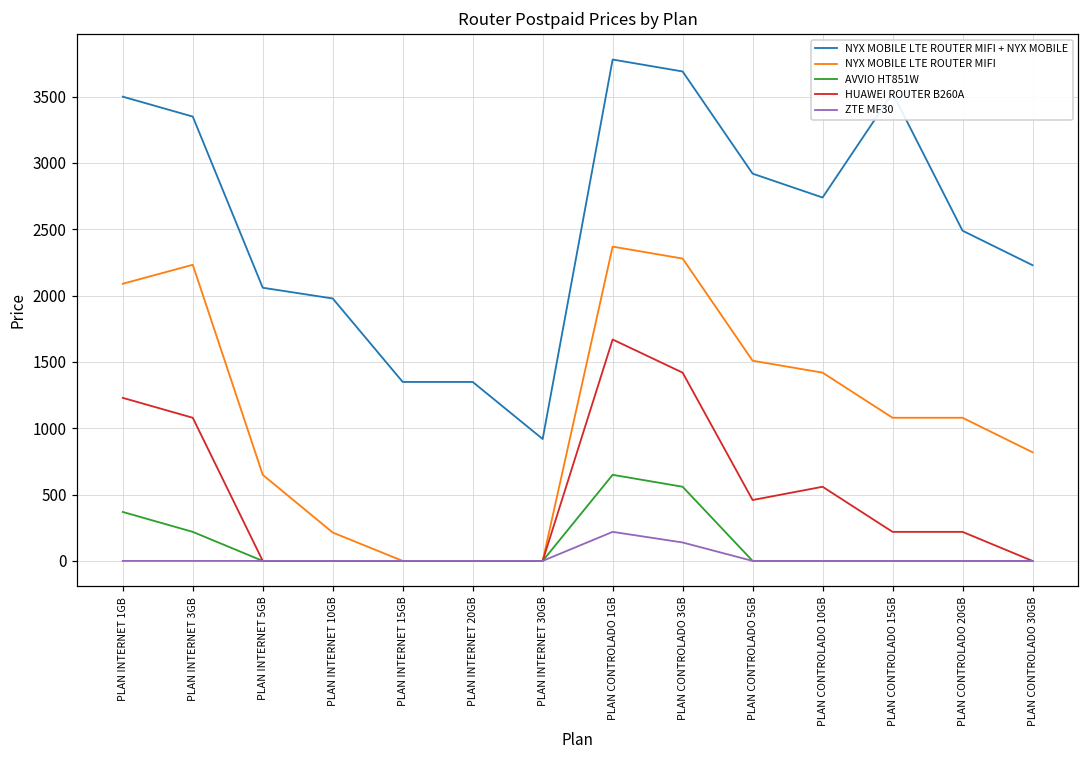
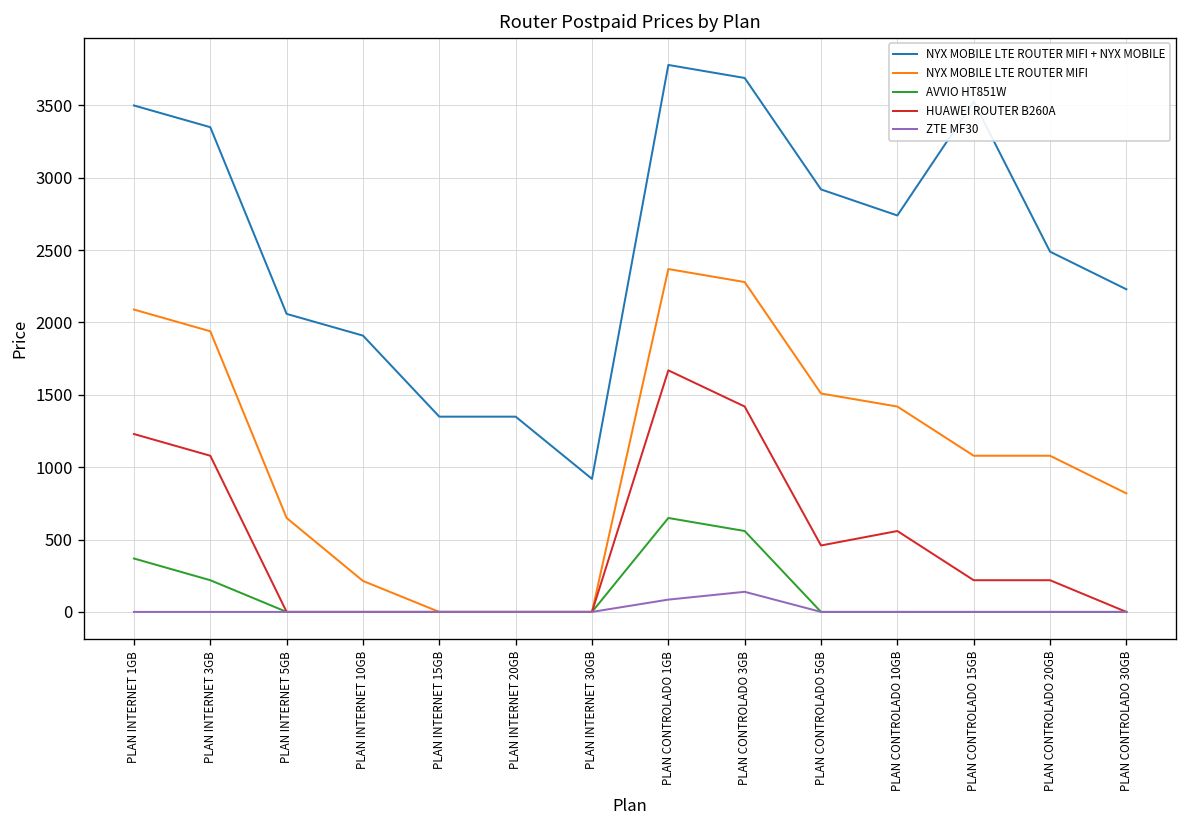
  {
    "NYX MOBILE LTE ROUTER MIFI + NYX MOBILE": {
      "PLAN INTERNET 1GB": 3500,
      "PLAN INTERNET 3GB": 3350,
      "PLAN INTERNET 5GB": 2060,
-     "PLAN INTERNET 10GB": 1980,
+     "PLAN INTERNET 10GB": 1910,
      "PLAN INTERNET 15GB": 1350,
      "PLAN INTERNET 20GB": 1350,
      "PLAN INTERNET 30GB": 920,
      "PLAN CONTROLADO 1GB": 3780,
      "PLAN CONTROLADO 3GB": 3690,
      "PLAN CONTROLADO 5GB": 2920,
      "PLAN CONTROLADO 10GB": 2740,
      "PLAN CONTROLADO 20GB": 2490,
      "PLAN CONTROLADO 30GB": 2230
    },
    "NYX MOBILE LTE ROUTER MIFI": {
      "PLAN INTERNET 1GB": 2090,
-     "PLAN INTERNET 3GB": 2230,
+     "PLAN INTERNET 3GB": 1940,
      "PLAN INTERNET 5GB": 650,
      "PLAN INTERNET 10GB": 210,
      "PLAN CONTROLADO 1GB": 2370,
      "PLAN CONTROLADO 3GB": 2280,
      "PLAN CONTROLADO 5GB": 1510,
      "PLAN CONTROLADO 10GB": 1420,
      "PLAN CONTROLADO 15GB": 1080,
      "PLAN CONTROLADO 20GB": 1080,
      "PLAN CONTROLADO 30GB": 820
    },
    "AVVIO HT851W": {
      "PLAN INTERNET 1GB": 370,
      "PLAN INTERNET 3GB": 220,
      "PLAN CONTROLADO 1GB": 650,
      "PLAN CONTROLADO 3GB": 560
    },
    "HUAWEI ROUTER B260A": {
      "PLAN INTERNET 1GB": 1230,
      "PLAN INTERNET 3GB": 1080,
      "PLAN CONTROLADO 1GB": 1670,
      "PLAN CONTROLADO 3GB": 1420,
      "PLAN CONTROLADO 5GB": 460,
      "PLAN CONTROLADO 10GB": 560,
      "PLAN CONTROLADO 15GB": 220,
      "PLAN CONTROLADO 20GB": 220
    },
    "ZTE MF30": {
      "PLAN INTERNET 1GB": 0,
      "PLAN INTERNET 3GB": 0,
-     "PLAN CONTROLADO 1GB": 220,
+     "PLAN CONTROLADO 1GB": 90,
      "PLAN CONTROLADO 3GB": 140
    }
  }
